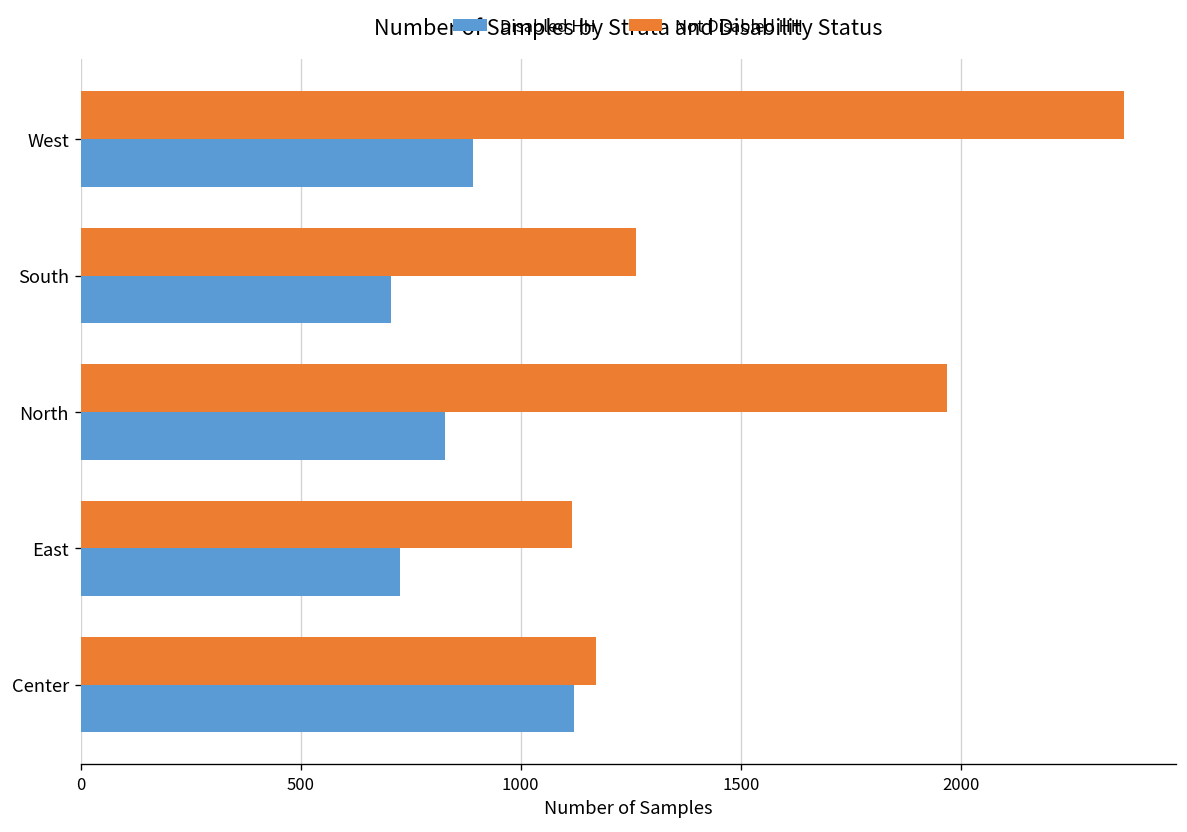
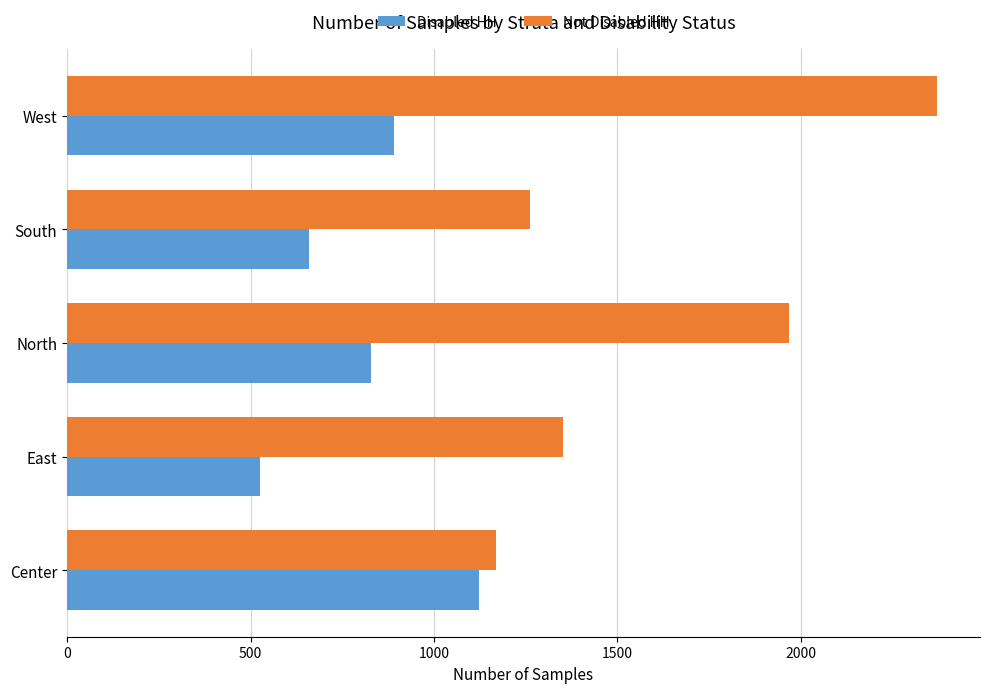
  {
    "Disabled HH": {
      "West": 890,
-     "South": 710,
+     "South": 660,
      "North": 830,
-     "East": 730,
+     "East": 530,
      "Center": 1120
    },
    "Not Disabled HH": {
      "West": 2370,
      "South": 1260,
      "North": 1970,
-     "East": 1120,
+     "East": 1350,
      "Center": 1170
    }
  }
